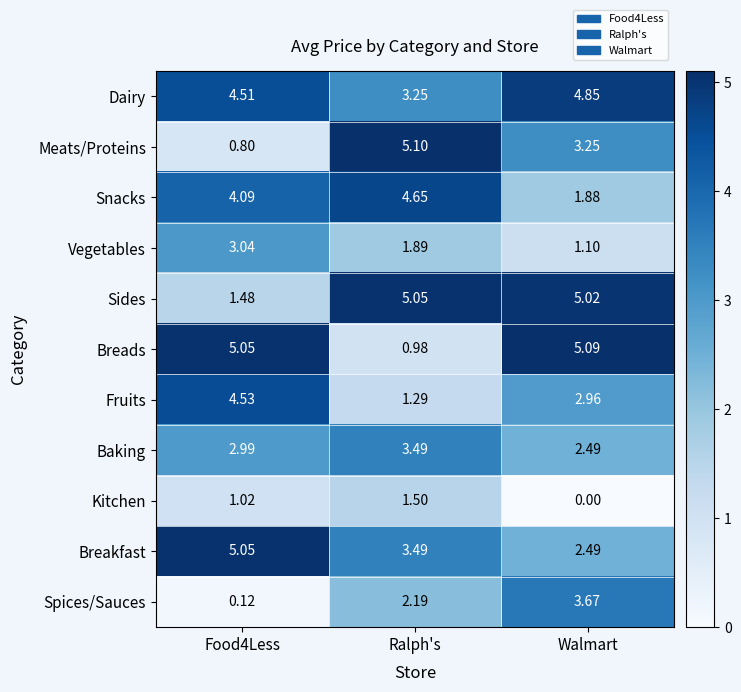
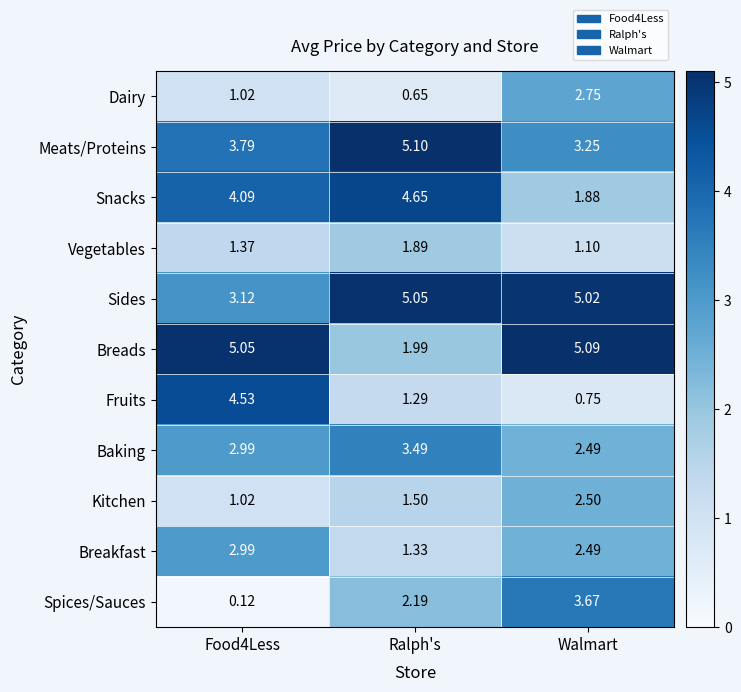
  {
    "Dairy": {
-     "Food4Less": 4.51,
-     "Ralph's": 3.25,
-     "Walmart": 4.85
+     "Food4Less": 1.02,
+     "Ralph's": 0.65,
+     "Walmart": 2.75
    },
    "Meats/Proteins": {
-     "Food4Less": 0.80,
+     "Food4Less": 3.79,
      "Ralph's": 5.10,
      "Walmart": 3.25
    },
    "Snacks": {
      "Food4Less": 4.09,
      "Ralph's": 4.65,
      "Walmart": 1.88
    },
    "Vegetables": {
-     "Food4Less": 3.04,
+     "Food4Less": 1.37,
      "Ralph's": 1.89,
      "Walmart": 1.10
    },
    "Sides": {
-     "Food4Less": 1.48,
+     "Food4Less": 3.12,
      "Ralph's": 5.05,
      "Walmart": 5.02
    },
    "Breads": {
      "Food4Less": 5.05,
-     "Ralph's": 0.98,
+     "Ralph's": 1.99,
      "Walmart": 5.09
    },
    "Fruits": {
      "Food4Less": 4.53,
      "Ralph's": 1.29,
-     "Walmart": 2.96
+     "Walmart": 0.75
    },
    "Baking": {
      "Food4Less": 2.99,
      "Ralph's": 3.49,
      "Walmart": 2.49
    },
    "Kitchen": {
      "Food4Less": 1.02,
      "Ralph's": 1.50,
-     "Walmart": 0.00
+     "Walmart": 2.50
    },
    "Breakfast": {
-     "Food4Less": 5.05,
-     "Ralph's": 3.49,
+     "Food4Less": 2.99,
+     "Ralph's": 1.33,
      "Walmart": 2.49
    },
    "Spices/Sauces": {
      "Food4Less": 0.12,
      "Ralph's": 2.19,
      "Walmart": 3.67
    }
  }
